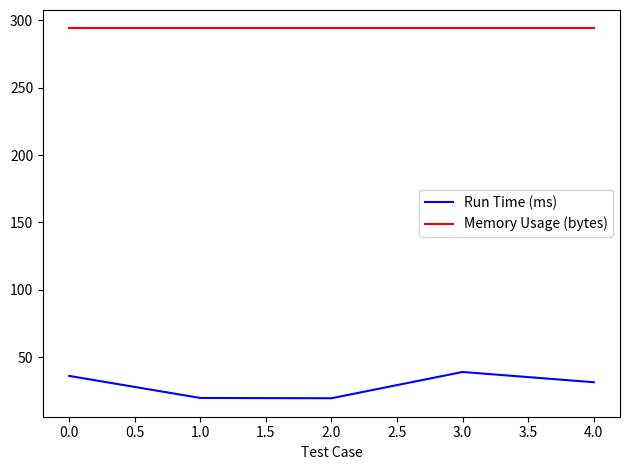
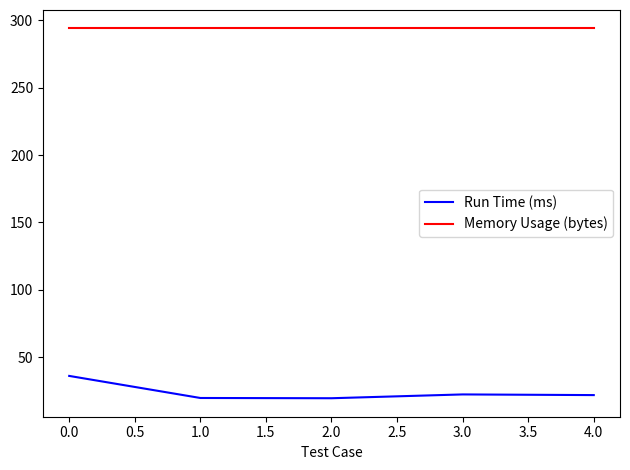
  {
    "Run Time (ms)": {
      "0.0": 36,
      "1.0": 20,
      "2.0": 19,
-     "3.0": 39,
-     "4.0": 31
+     "3.0": 22,
+     "4.0": 22
    },
    "Memory Usage (bytes)": {
      "0.0": 294,
      "1.0": 294,
      "2.0": 294,
      "3.0": 294,
      "4.0": 294
    }
  }
